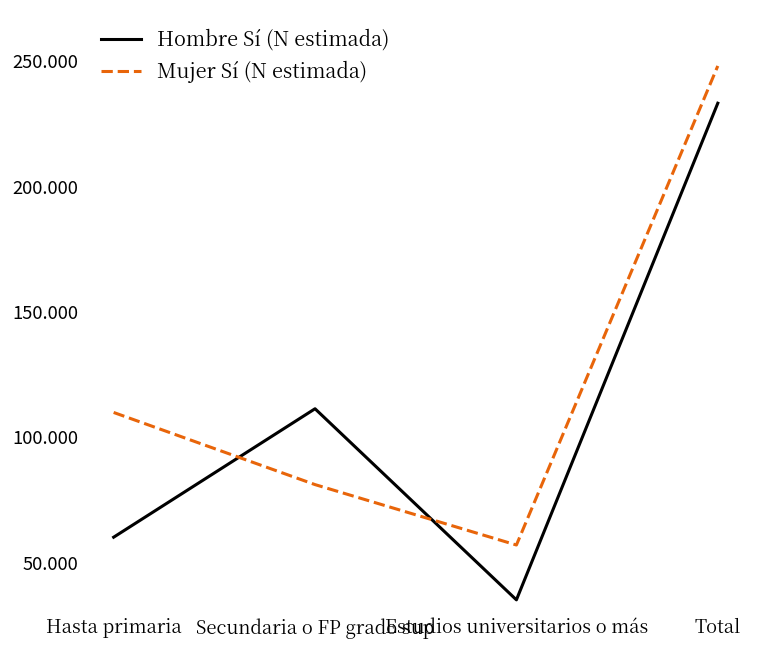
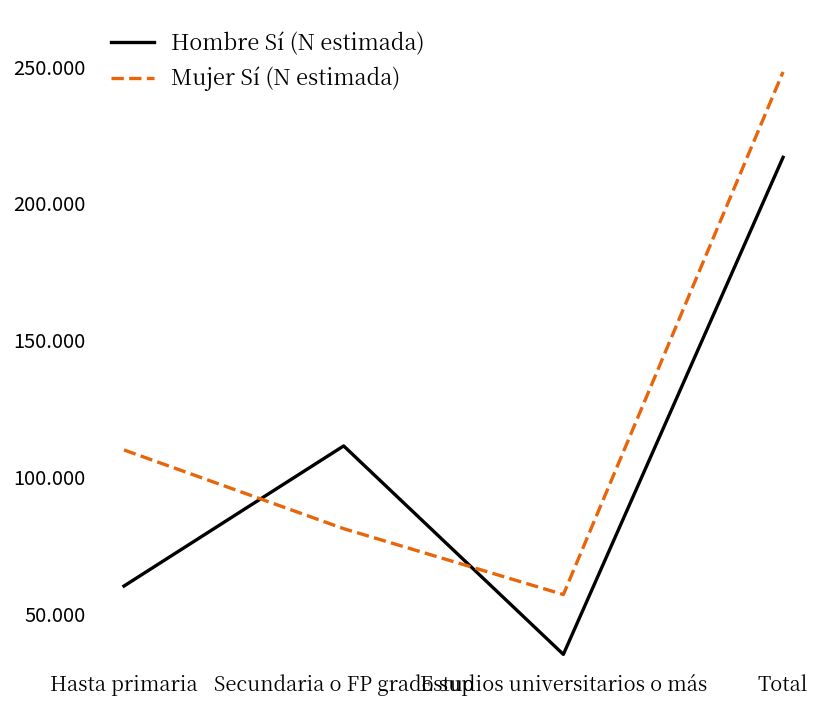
  {
    "Hombre Sí (N estimada)": {
      "Hasta primaria": 60,
-     "Total": 233
+     "Total": 217
    },
    "Mujer Sí (N estimada)": {
      "Hasta primaria": 110,
      "Total": 248
    }
  }
